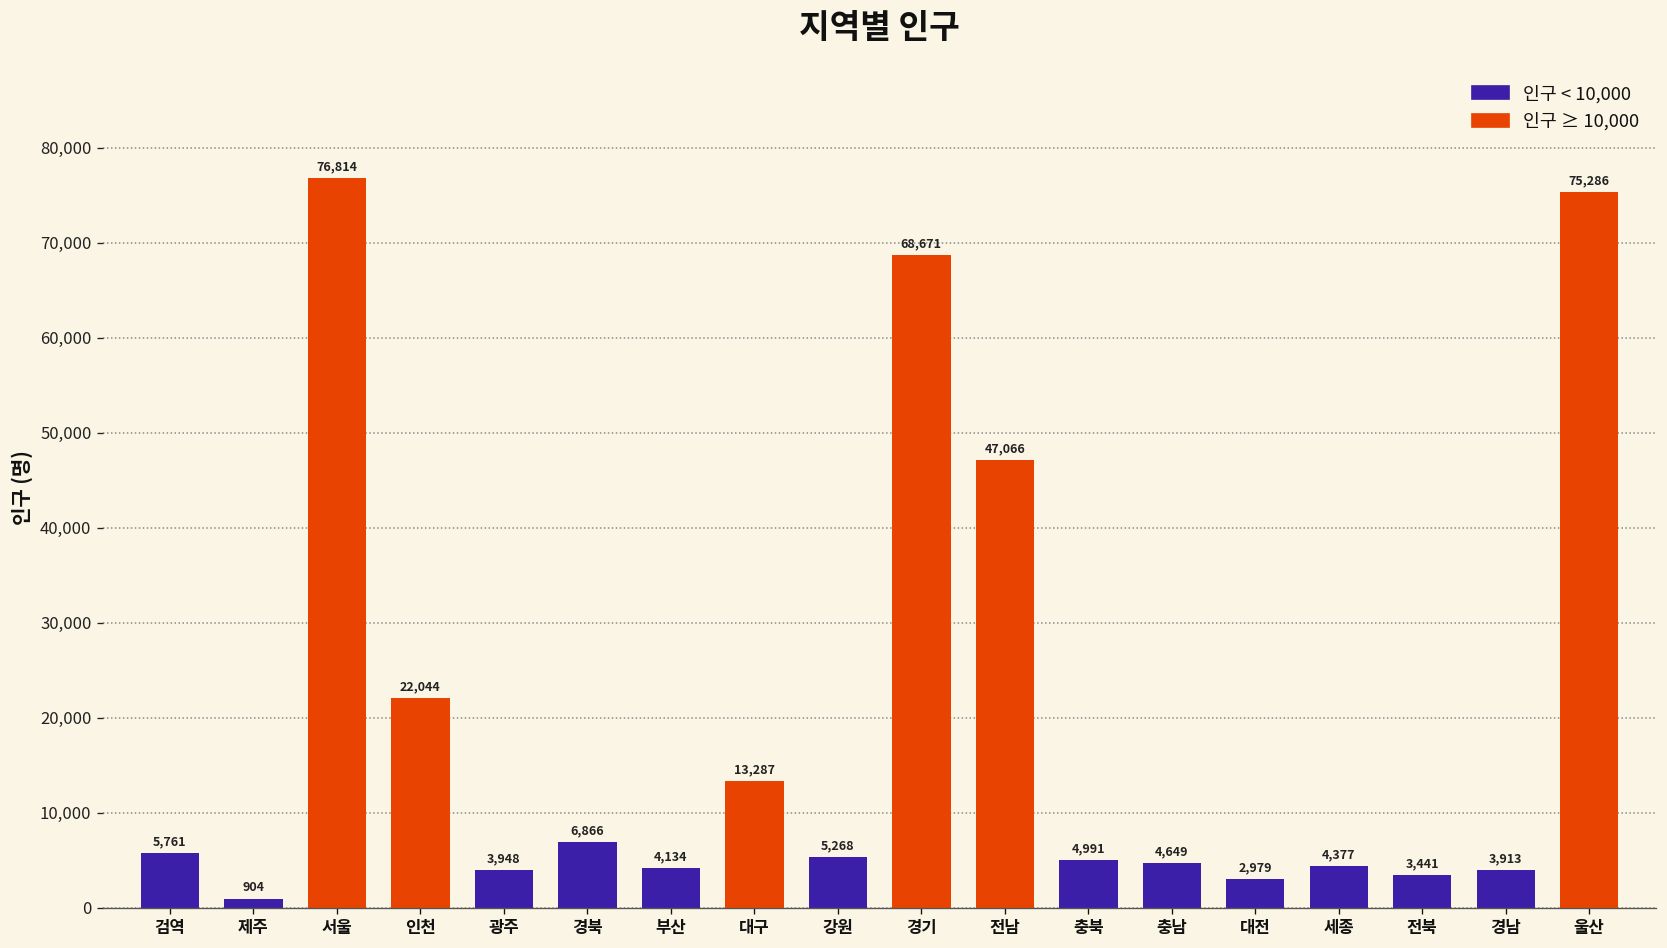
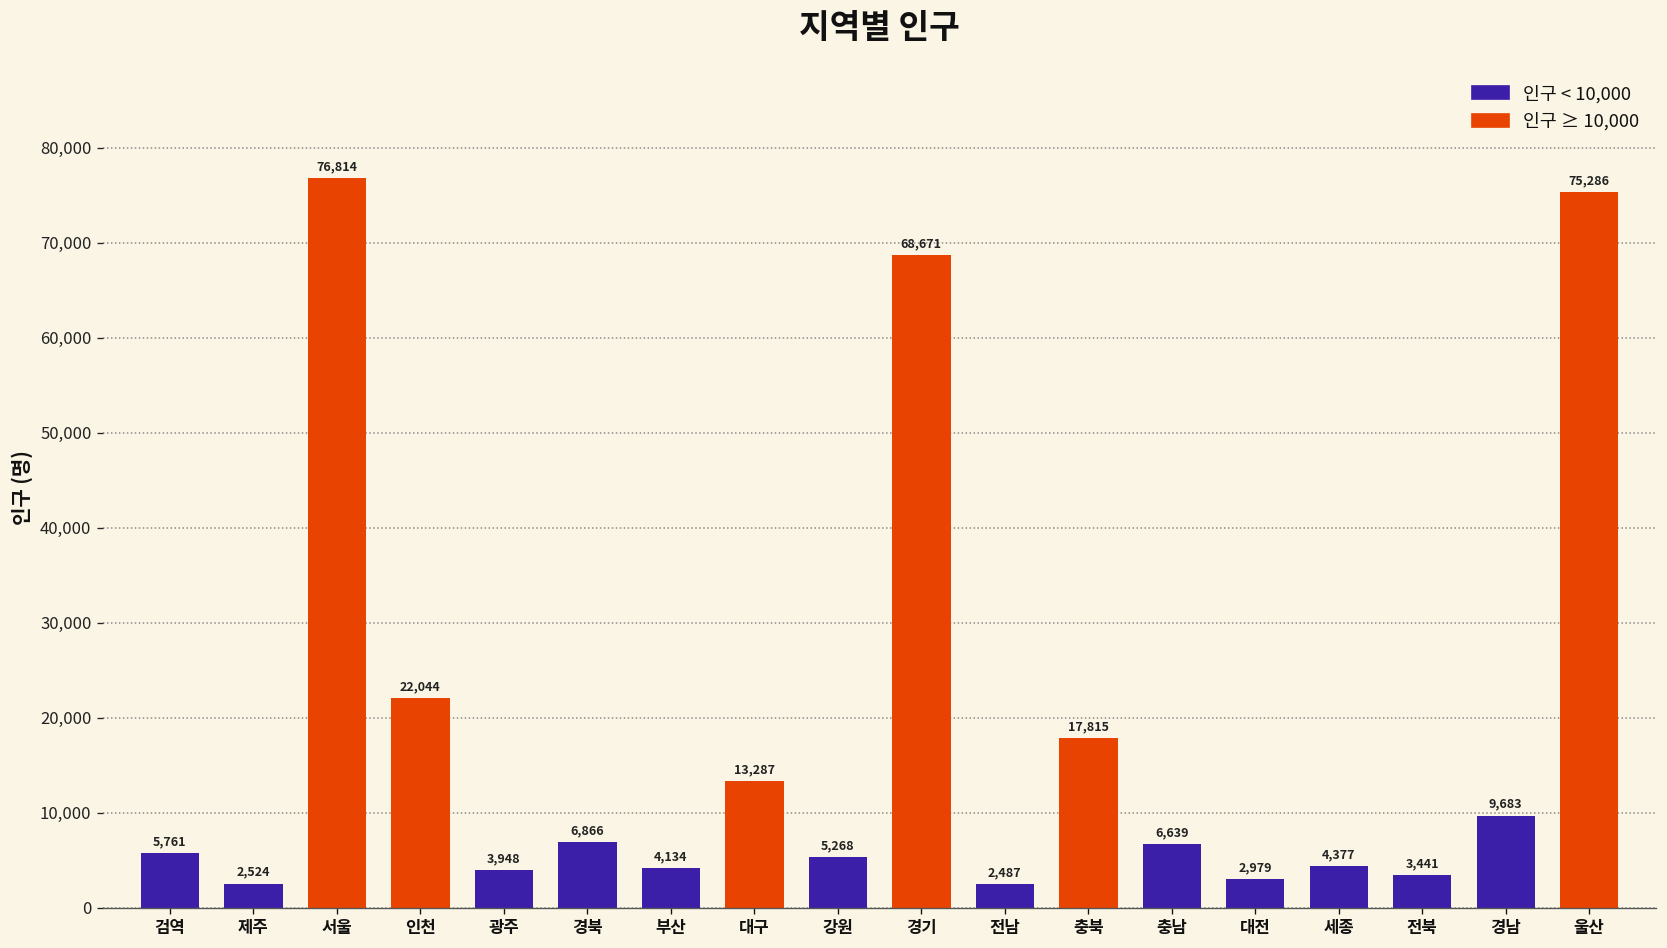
  {
    "검역": "5,761",
-   "제주": "904",
+   "제주": "2,524",
    "서울": "76,814",
    "인천": "22,044",
    "광주": "3,948",
    "경북": "6,866",
    "부산": "4,134",
    "대구": "13,287",
    "강원": "5,268",
    "경기": "68,671",
-   "전남": "47,066",
-   "충북": "4,991",
-   "충남": "4,649",
+   "전남": "2,487",
+   "충북": "17,815",
+   "충남": "6,639",
    "대전": "2,979",
    "세종": "4,377",
    "전북": "3,441",
-   "경남": "3,913",
+   "경남": "9,683",
    "울산": "75,286"
  }
